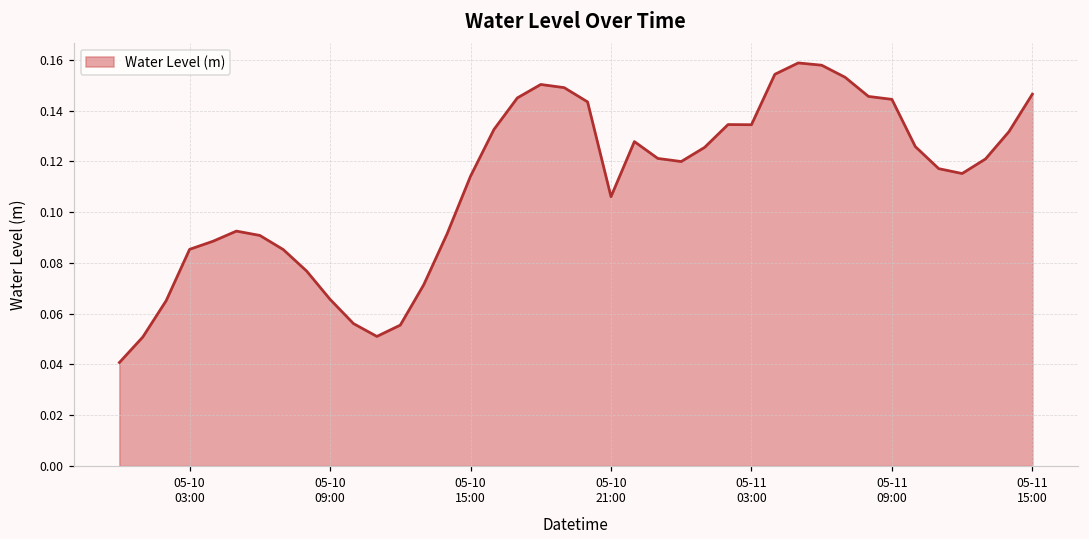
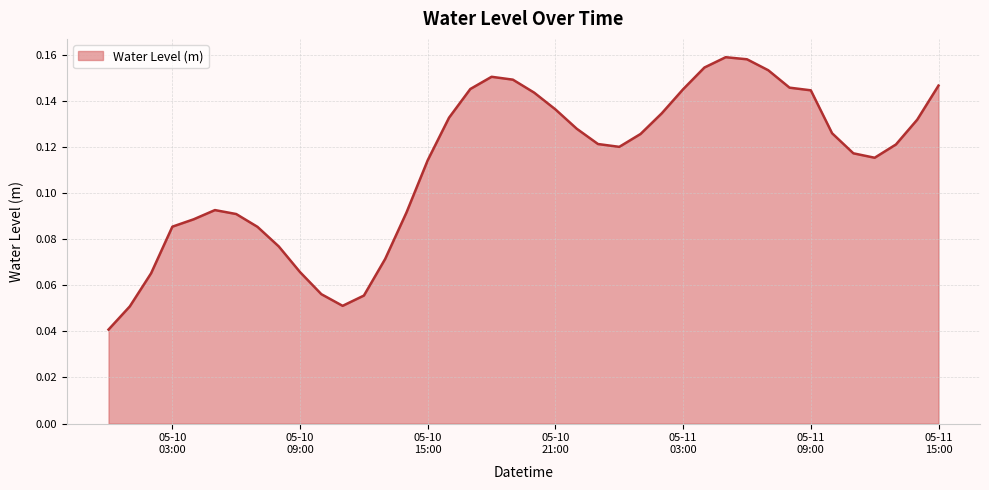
  {
    "05-10 03:00": 0.085,
    "05-10 09:00": 0.066,
    "05-10 15:00": 0.114,
-   "05-10 21:00": 0.106,
-   "05-11 03:00": 0.134,
+   "05-10 21:00": 0.136,
+   "05-11 03:00": 0.145,
    "05-11 09:00": 0.144,
    "05-11 15:00": 0.147
  }
